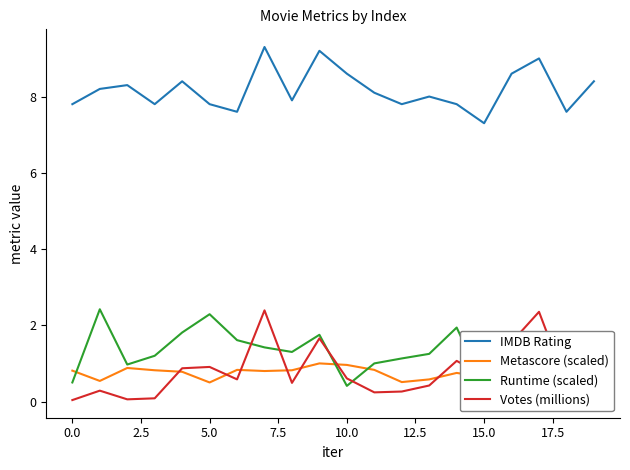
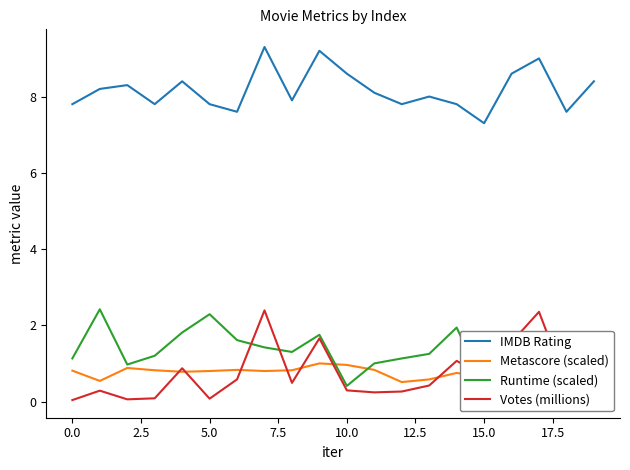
  {
    "IMDB Rating": {
      "0.0": 7.8,
      "5.0": 7.8,
      "10.0": 8.6,
      "15.0": 7.3
    },
    "Metascore (scaled)": {
      "0.0": 0.8,
-     "5.0": 0.5,
+     "5.0": 0.8,
      "10.0": 1.0
    },
    "Runtime (scaled)": {
-     "0.0": 0.5,
+     "0.0": 1.1,
      "5.0": 2.3,
      "10.0": 0.4
    },
    "Votes (millions)": {
      "0.0": 0.0,
-     "5.0": 0.9,
-     "10.0": 0.6
+     "5.0": 0.1,
+     "10.0": 0.3
    }
  }
